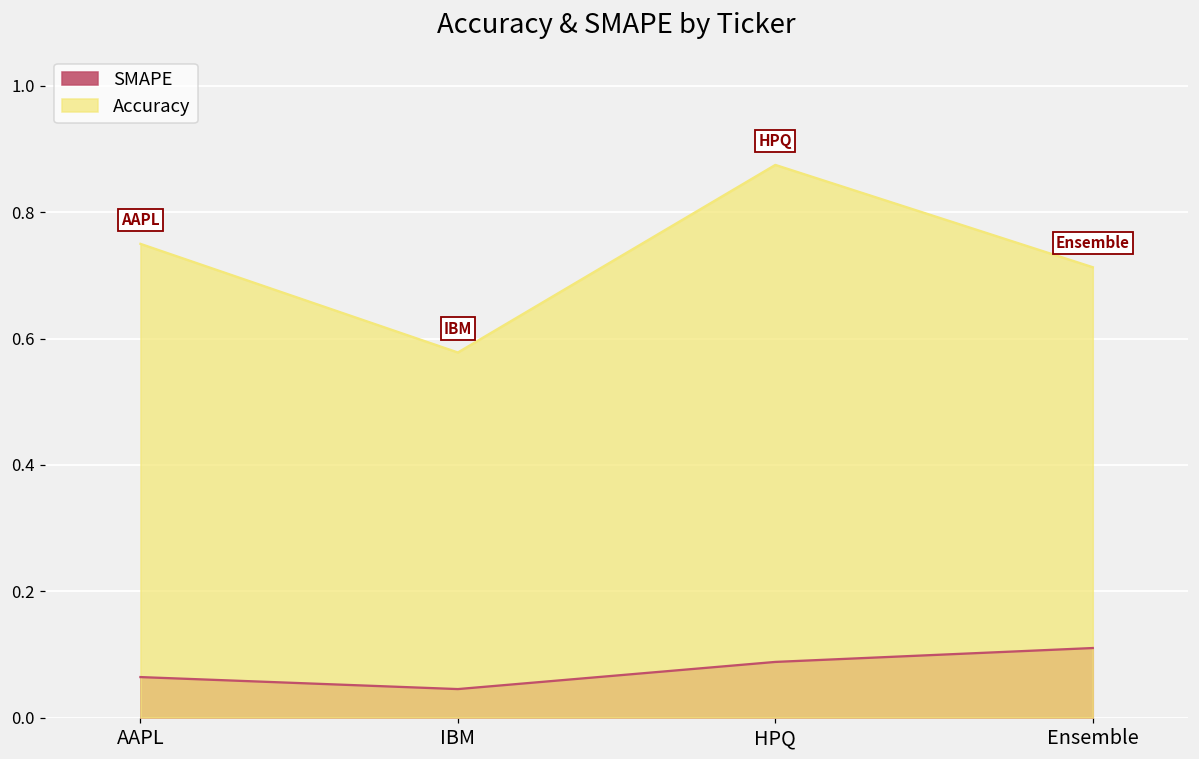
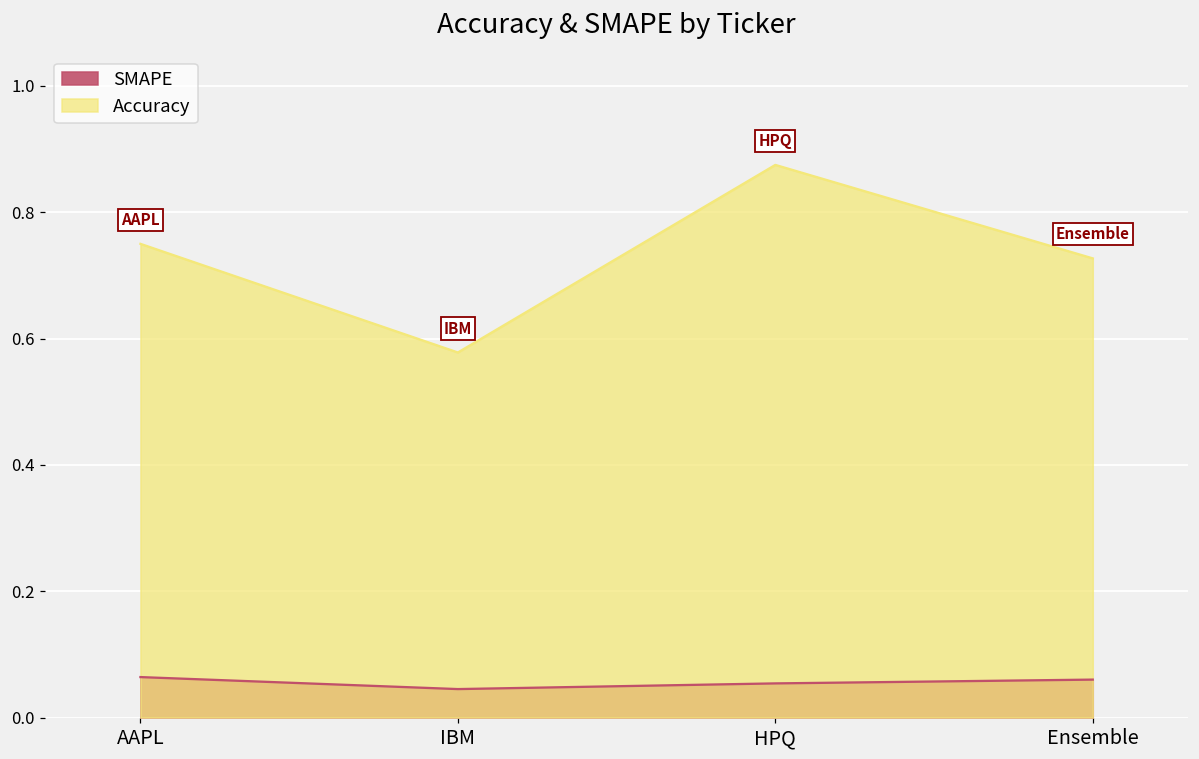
  {
    "SMAPE": {
      "AAPL": 0.06,
      "IBM": 0.05,
-     "HPQ": 0.09,
-     "Ensemble": 0.11
+     "HPQ": 0.05,
+     "Ensemble": 0.06
    },
    "Accuracy": {
      "AAPL": 0.75,
      "IBM": 0.58,
      "HPQ": 0.88,
-     "Ensemble": 0.71
+     "Ensemble": 0.73
    }
  }
